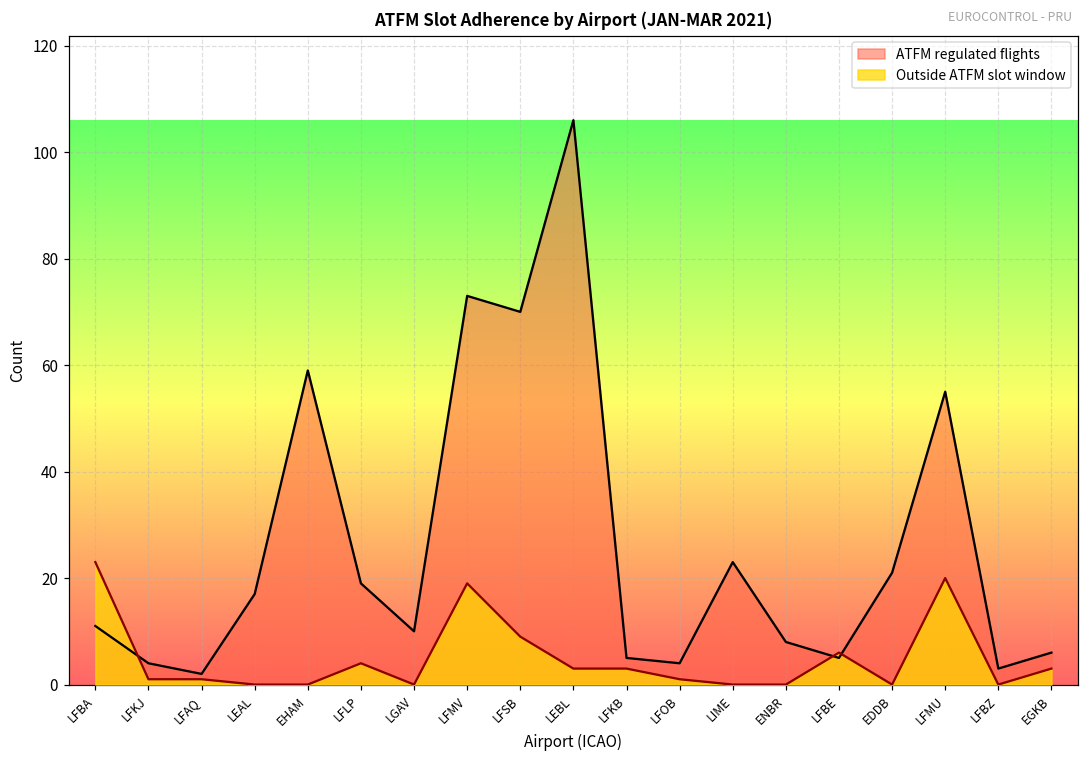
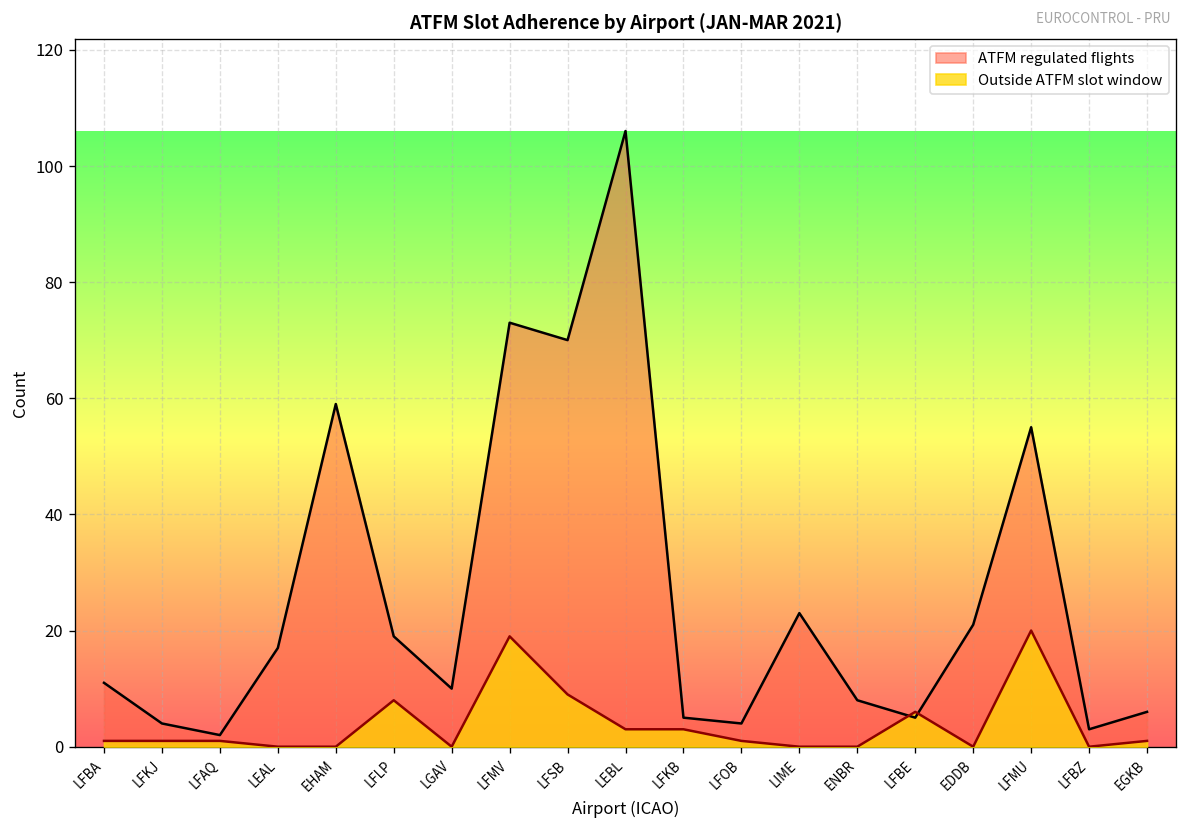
  {
    "ATFM regulated flights": {
      "LFBA": 11,
      "LFKJ": 4,
      "LFAQ": 2,
      "LEAL": 17,
      "EHAM": 59,
      "LFLP": 19,
      "LGAV": 10,
      "LFMV": 73,
      "LFSB": 70,
      "LEBL": 106,
      "LFKB": 5,
      "LFOB": 4,
      "LIME": 23,
      "ENBR": 8,
      "LFBE": 5,
      "EDDB": 21,
      "LFMU": 55,
      "LFBZ": 3,
      "EGKB": 6
    },
    "Outside ATFM slot window": {
-     "LFBA": 23,
+     "LFBA": 1,
      "LFKJ": 1,
      "LFAQ": 1,
      "LEAL": 0,
      "EHAM": 0,
-     "LFLP": 4,
+     "LFLP": 8,
      "LGAV": 0,
      "LFMV": 19,
      "LFSB": 9,
      "LEBL": 3,
      "LFKB": 3,
      "LFOB": 1,
      "LIME": 0,
      "ENBR": 0,
      "LFBE": 6,
      "EDDB": 0,
      "LFMU": 20,
      "LFBZ": 0,
-     "EGKB": 3
+     "EGKB": 1
    }
  }
